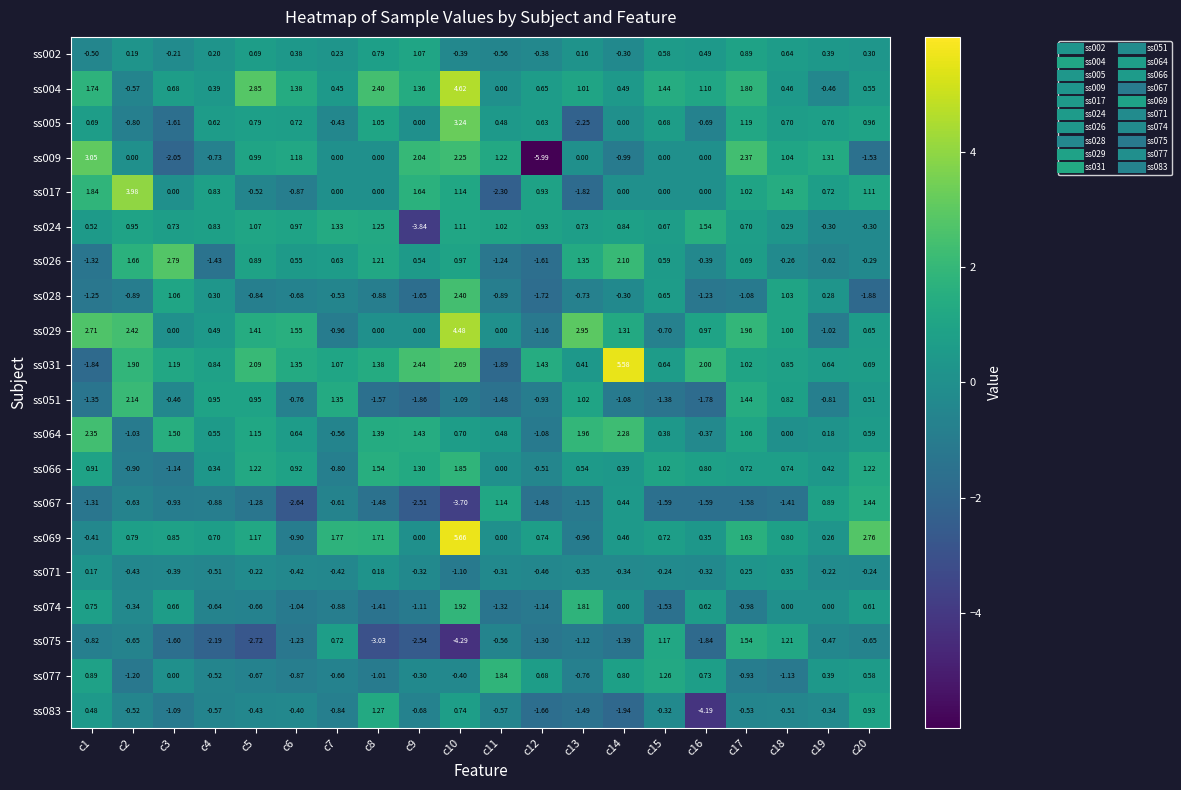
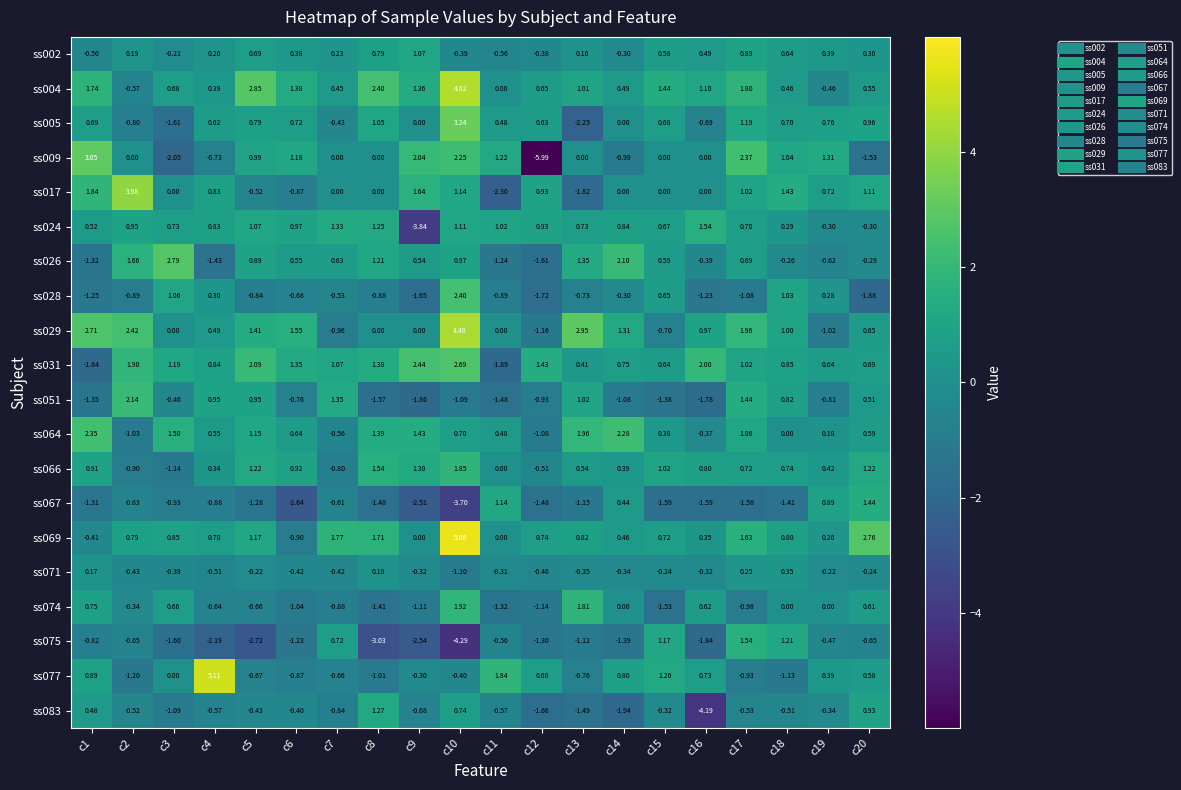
  {
    "ss031": {
      "c1": -1.84,
      "c2": 1.90,
      "c3": 1.19,
      "c4": 0.84,
      "c5": 2.09,
      "c6": 1.35,
      "c7": 1.07,
      "c8": 1.38,
      "c9": 2.44,
      "c10": 2.69,
      "c11": -1.89,
      "c12": 1.43,
      "c13": 0.41,
-     "c14": 5.58,
+     "c14": 0.75,
      "c15": 0.64,
      "c16": 2.00,
      "c17": 1.02,
      "c18": 0.85,
      "c19": 0.64,
      "c20": 0.69
    },
    "ss069": {
      "c1": -0.41,
      "c2": 0.79,
      "c3": 0.85,
      "c4": 0.70,
      "c5": 1.17,
      "c6": -0.90,
      "c7": 1.77,
      "c8": 1.71,
      "c9": 0.00,
      "c10": 5.66,
      "c11": 0.00,
      "c12": 0.74,
-     "c13": -0.96,
+     "c13": 0.82,
      "c14": 0.46,
      "c15": 0.72,
      "c16": 0.35,
      "c17": 1.63,
      "c18": 0.80,
      "c19": 0.26,
      "c20": 2.76
    },
    "ss077": {
      "c1": 0.89,
      "c2": -1.20,
      "c3": 0.00,
-     "c4": -0.52,
+     "c4": 5.11,
      "c5": -0.67,
      "c6": -0.87,
      "c7": -0.66,
      "c8": -1.01,
      "c9": -0.30,
      "c10": -0.40,
      "c11": 1.84,
      "c12": 0.68,
      "c13": -0.76,
      "c14": 0.80,
      "c15": 1.26,
      "c16": 0.73,
      "c17": -0.93,
      "c18": -1.13,
      "c19": 0.39,
      "c20": 0.58
    }
  }
